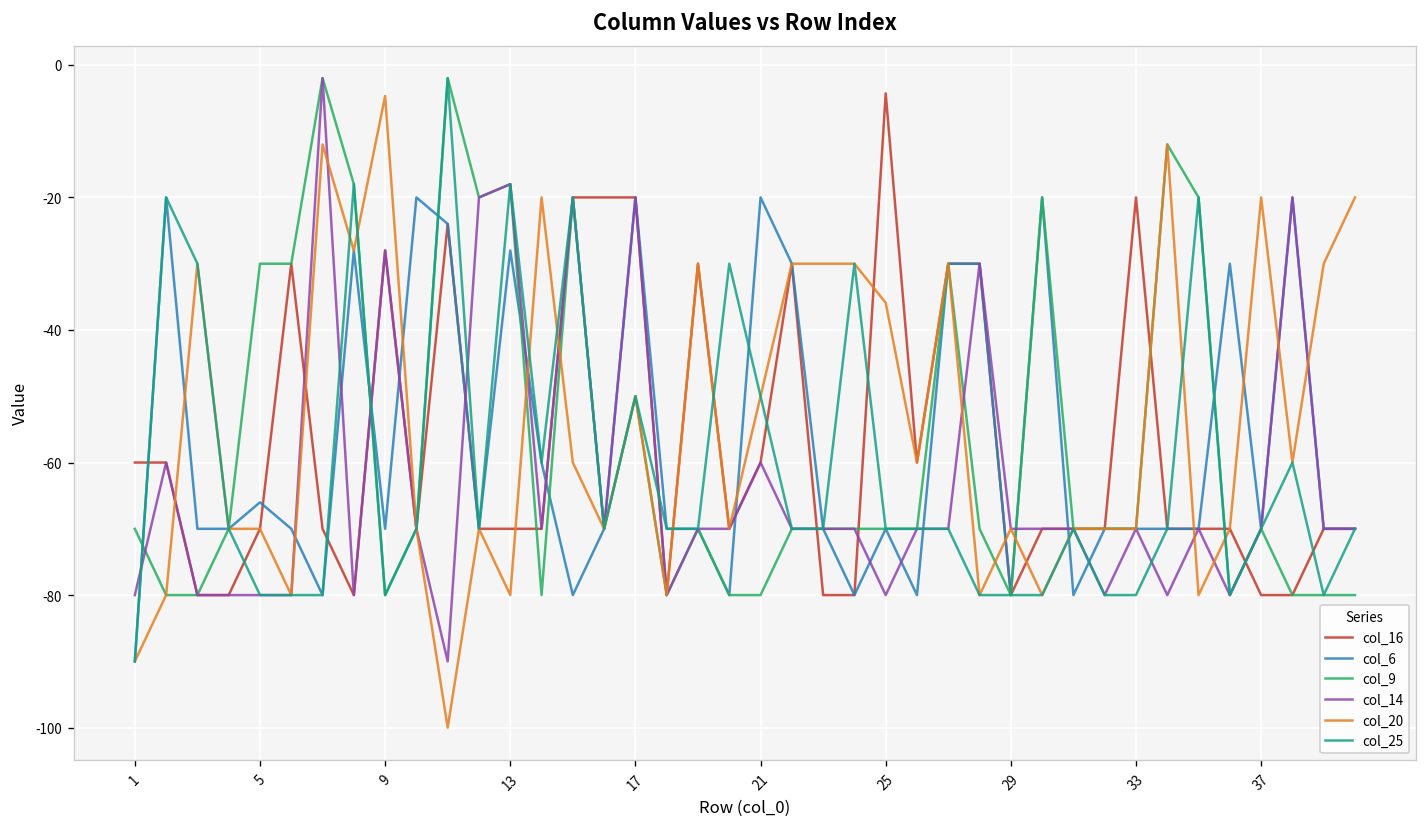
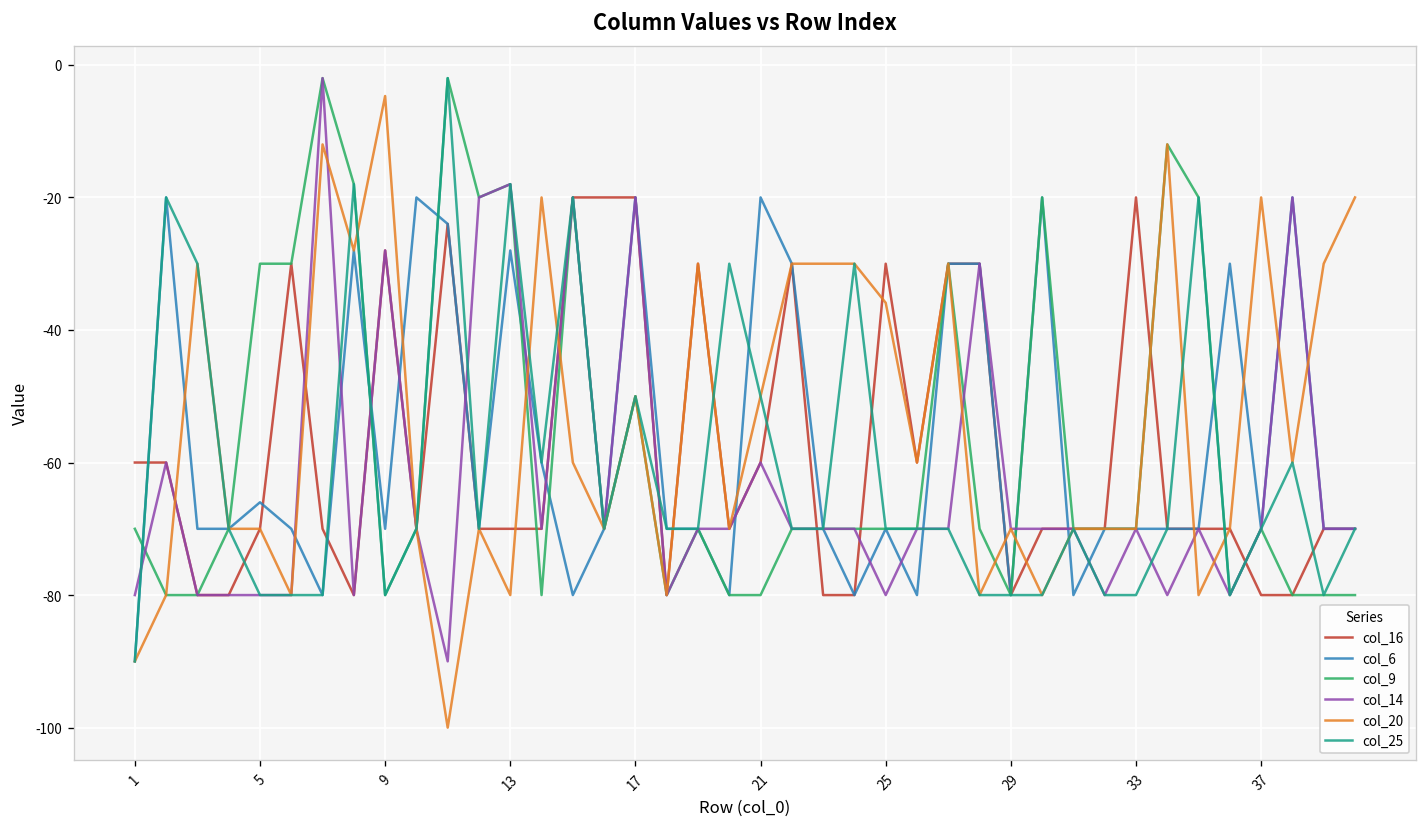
  {
    "col_16": {
      "1": -60,
      "13": -70,
-     "25": -4,
+     "25": -30,
      "33": -20,
      "37": -80
    },
    "col_6": {
      "5": -66,
      "9": -70,
      "13": -28,
      "21": -20
    },
    "col_14": {
      "1": -80,
      "25": -80
    },
    "col_20": {
      "9": -5,
      "13": -80,
      "25": -36,
      "37": -20
    }
  }
